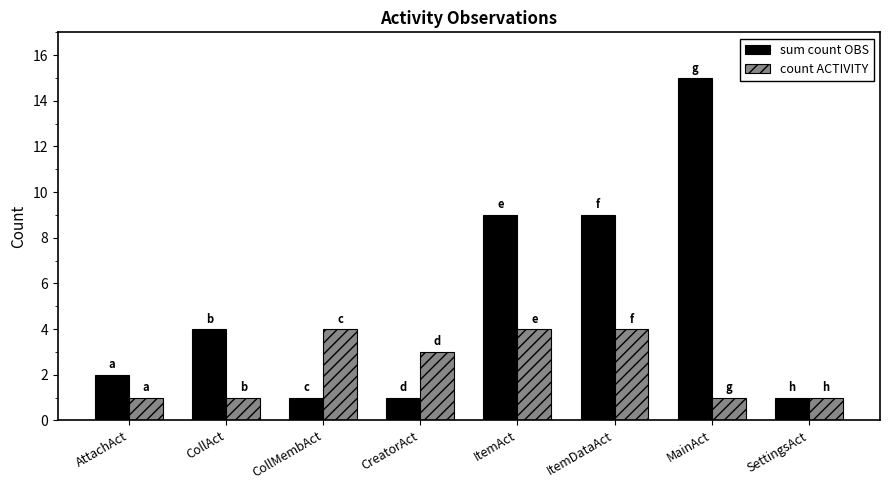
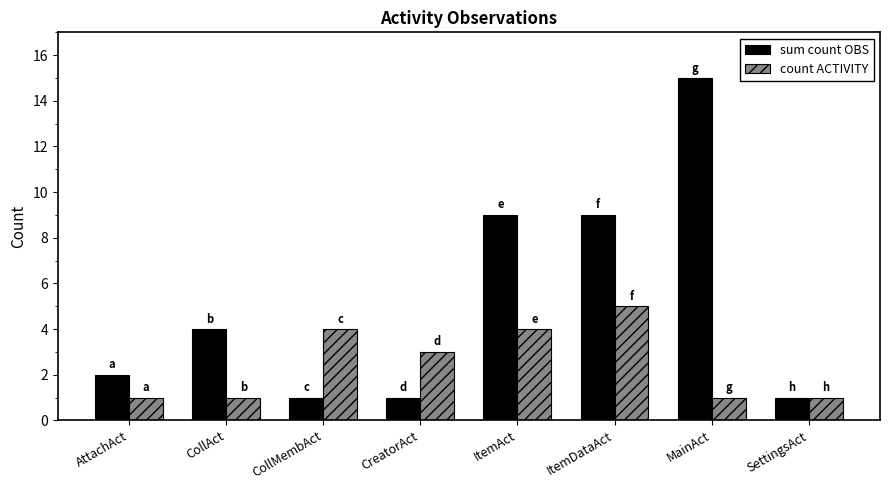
  {
    "sum count OBS": {
      "AttachAct": 2,
      "CollAct": 4,
      "CollMembAct": 1,
      "CreatorAct": 1,
      "ItemAct": 9,
      "ItemDataAct": 9,
      "MainAct": 15,
      "SettingsAct": 1
    },
    "count ACTIVITY": {
      "AttachAct": 1,
      "CollAct": 1,
      "CollMembAct": 4,
      "CreatorAct": 3,
      "ItemAct": 4,
-     "ItemDataAct": 4,
+     "ItemDataAct": 5,
      "MainAct": 1,
      "SettingsAct": 1
    }
  }
